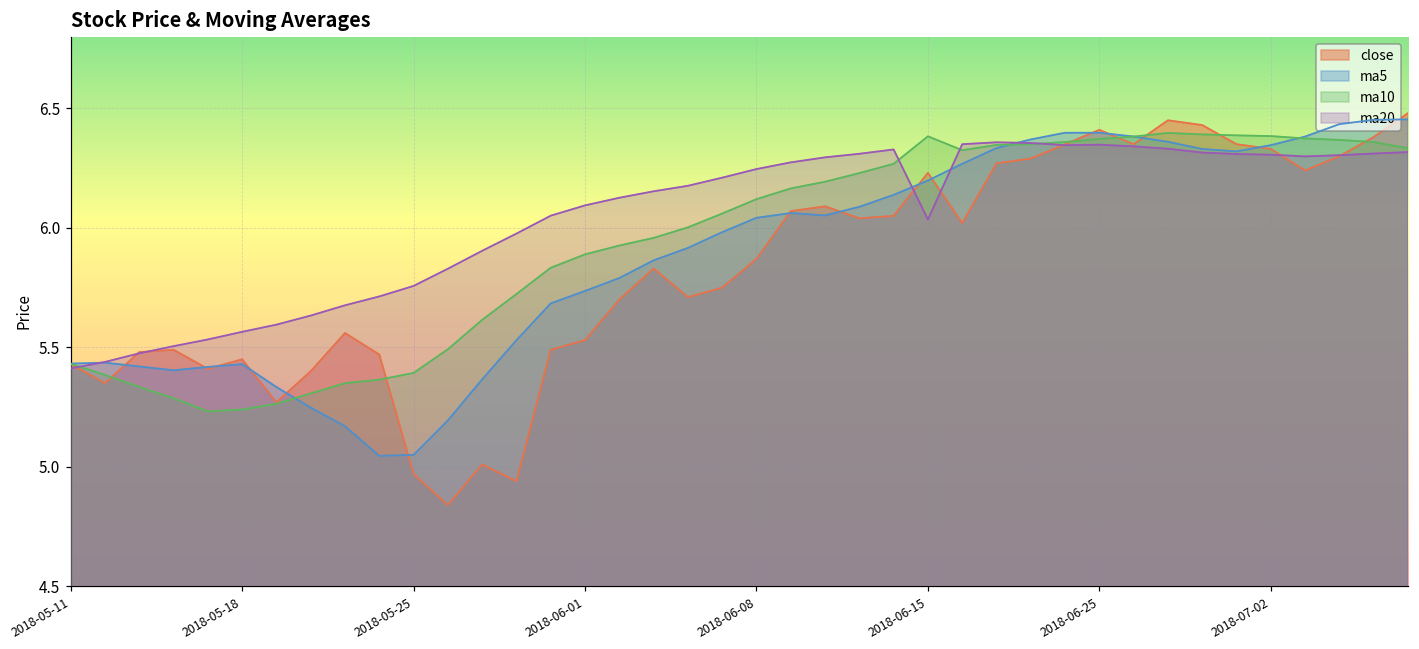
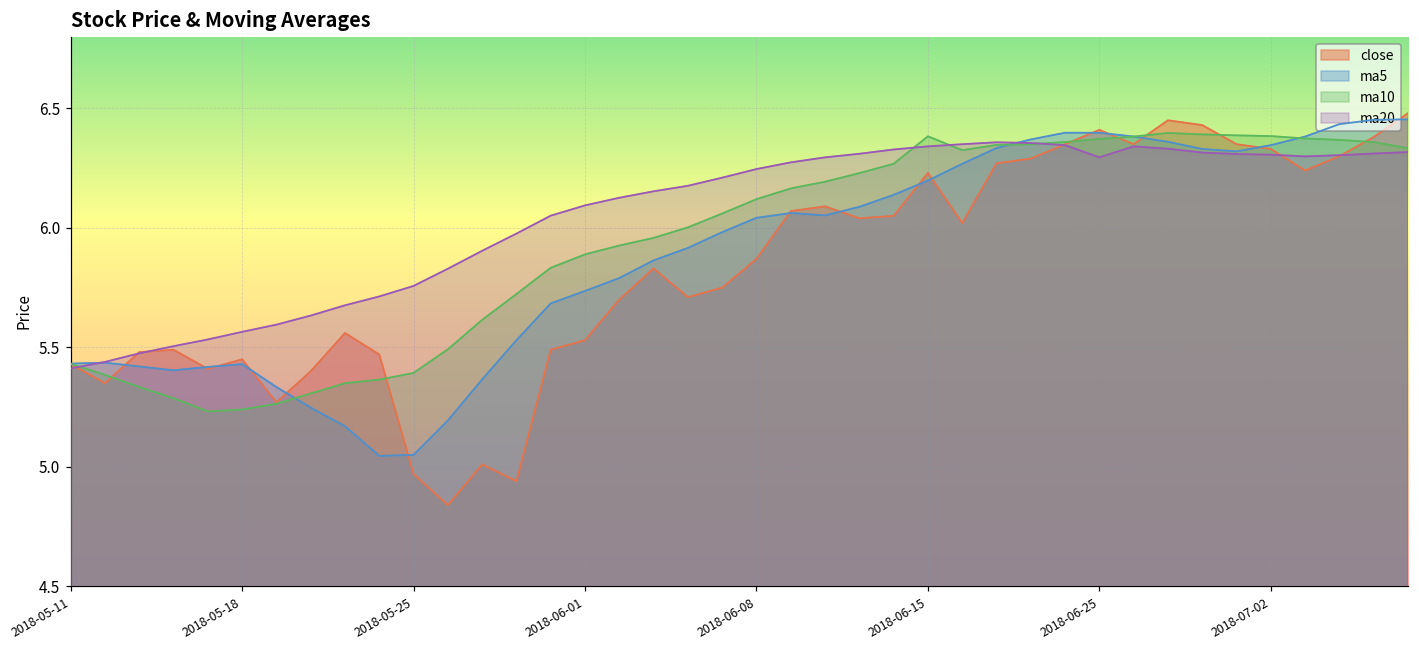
  {
    "close": {
      "2018-05-18": 5.45,
      "2018-05-25": 4.97,
      "2018-06-01": 5.53,
      "2018-06-08": 5.87,
      "2018-06-15": 6.23,
      "2018-06-25": 6.41,
      "2018-07-02": 6.33
    },
    "ma5": {
      "2018-05-18": 5.43,
      "2018-05-25": 5.05,
      "2018-06-01": 5.74,
      "2018-06-08": 6.04,
      "2018-06-15": 6.20,
      "2018-06-25": 6.40,
      "2018-07-02": 6.35
    },
    "ma10": {
      "2018-05-18": 5.24,
      "2018-05-25": 5.39,
      "2018-06-01": 5.89,
      "2018-06-08": 6.12,
      "2018-06-15": 6.38,
      "2018-06-25": 6.37,
      "2018-07-02": 6.38
    },
    "ma20": {
      "2018-05-11": 5.41,
      "2018-05-18": 5.57,
      "2018-05-25": 5.76,
      "2018-06-01": 6.09,
      "2018-06-08": 6.25,
-     "2018-06-15": 6.04,
-     "2018-06-25": 6.35,
+     "2018-06-15": 6.34,
+     "2018-06-25": 6.30,
      "2018-07-02": 6.31
    }
  }
